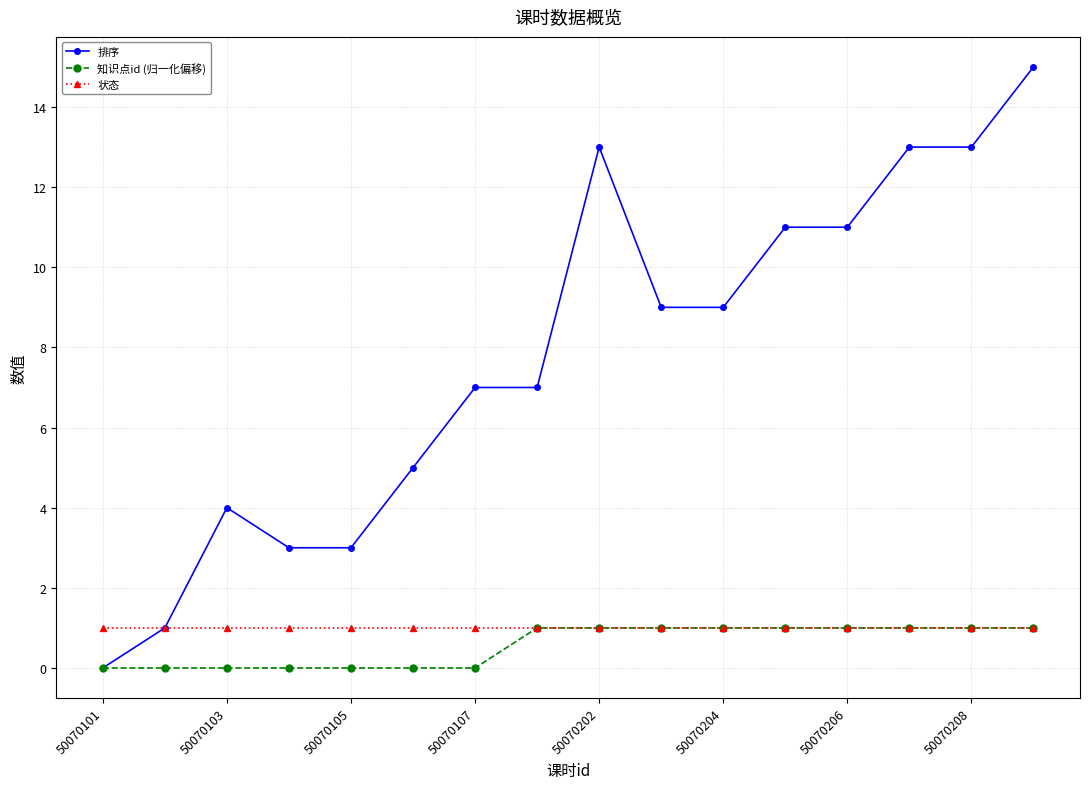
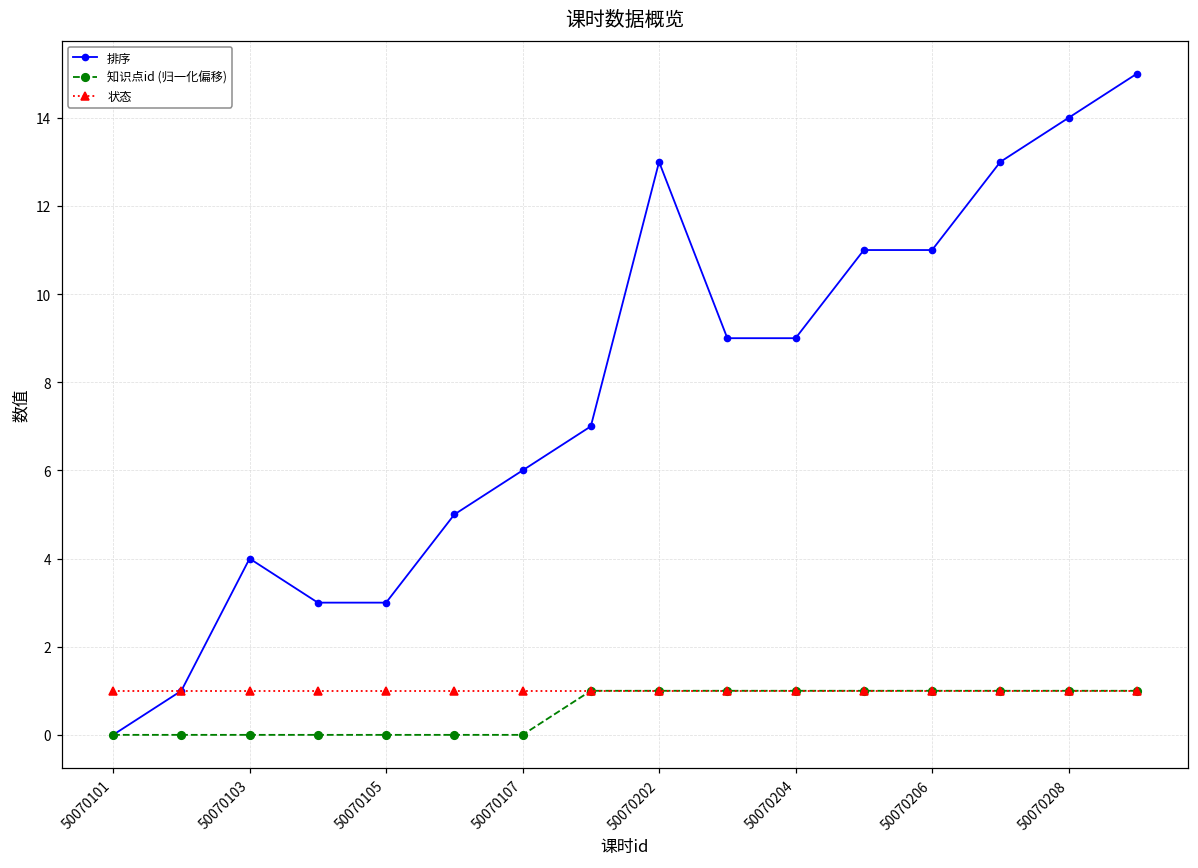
  {
    "排序": {
      "50070103": 4,
      "50070105": 3,
-     "50070107": 7,
+     "50070107": 6,
      "50070202": 13,
      "50070204": 9,
      "50070206": 11,
-     "50070208": 13
+     "50070208": 14
    },
    "知识点id (归一化偏移)": {
      "50070103": 0,
      "50070105": 0,
      "50070107": 0
    },
    "状态": {
      "50070101": 1,
      "50070103": 1,
      "50070105": 1,
      "50070107": 1
    }
  }
